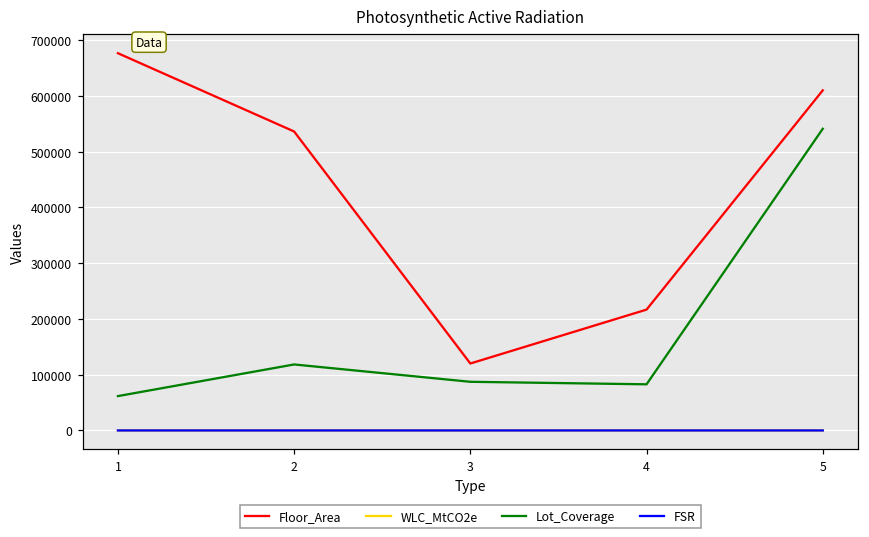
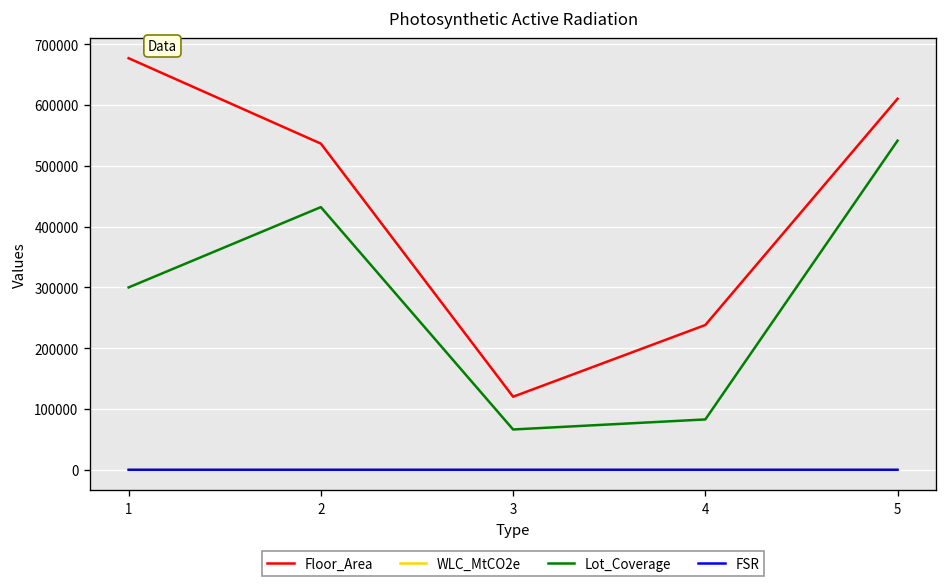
  {
    "Floor_Area": {
      "1": 680000,
      "2": 540000,
      "3": 120000,
-     "4": 220000,
+     "4": 240000,
      "5": 610000
    },
    "FSR": {
      "1": 0,
      "2": 0,
      "3": 0,
      "4": 0,
      "5": 0
    },
    "Lot_Coverage": {
-     "1": 60000,
-     "2": 120000,
-     "3": 90000,
+     "1": 300000,
+     "2": 430000,
+     "3": 70000,
      "4": 80000,
      "5": 540000
    }
  }
